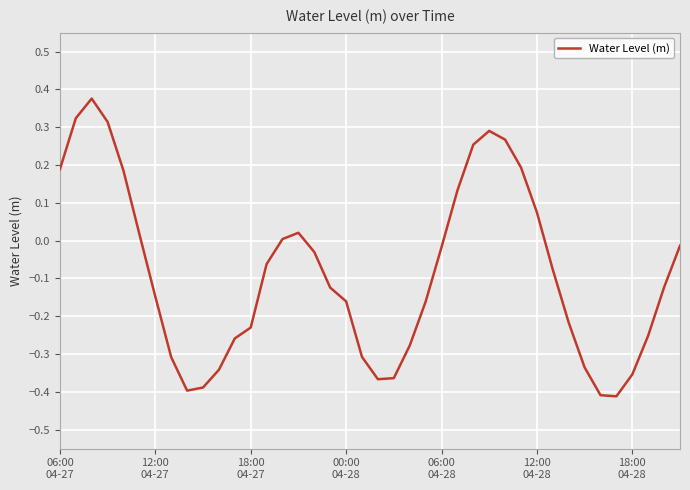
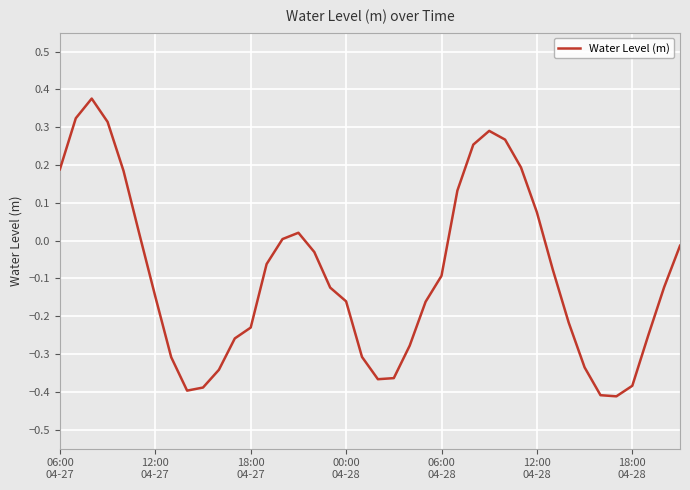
  {
    "06:00 04-27": 0.19,
    "12:00 04-27": -0.15,
    "18:00 04-27": -0.23,
    "00:00 04-28": -0.16,
-   "06:00 04-28": -0.02,
+   "06:00 04-28": -0.09,
    "12:00 04-28": 0.07,
-   "18:00 04-28": -0.35
+   "18:00 04-28": -0.38
  }
